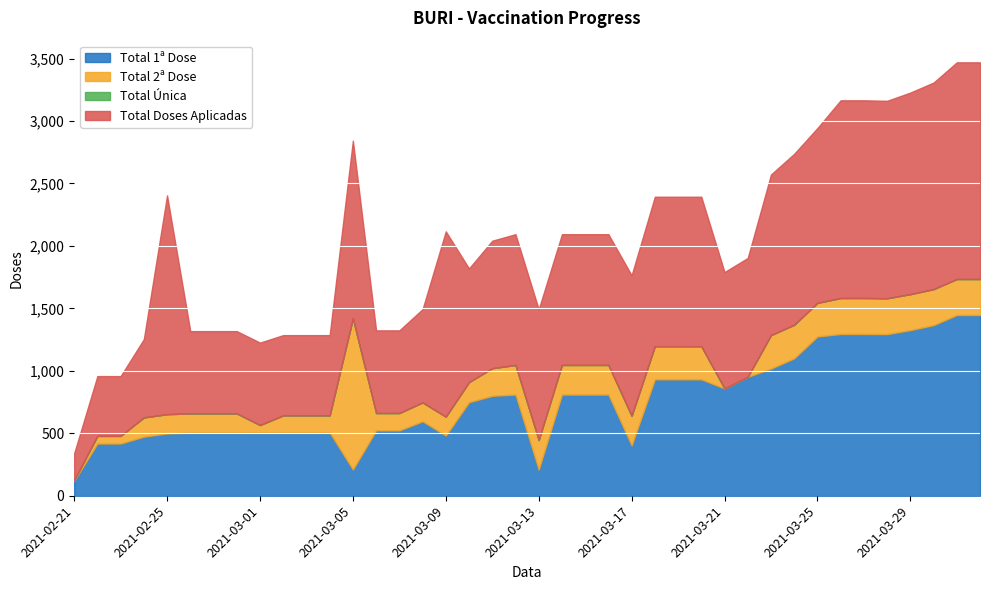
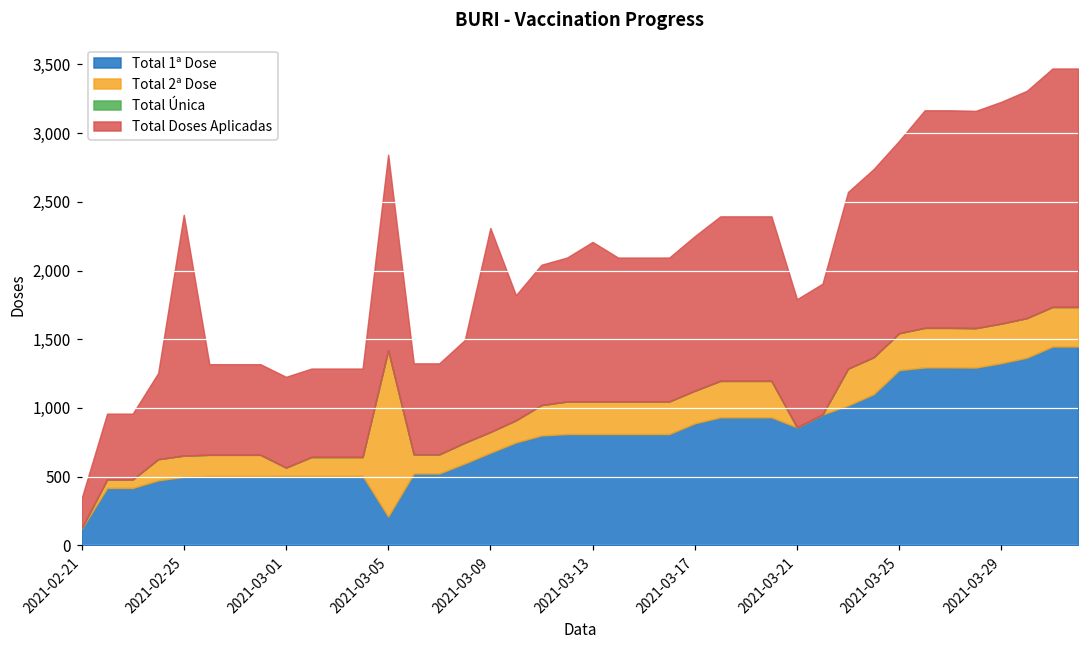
  {
    "Total 1ª Dose": {
      "2021-02-25": "500",
      "2021-03-01": "510",
      "2021-03-05": "210",
-     "2021-03-09": "480",
-     "2021-03-13": "210",
-     "2021-03-17": "400",
+     "2021-03-09": "670",
+     "2021-03-13": "810",
+     "2021-03-17": "890",
      "2021-03-25": "1,280",
      "2021-03-29": "1,330"
    },
    "Total Doses Aplicadas": {
      "2021-02-21": "220",
      "2021-02-25": "1,750",
      "2021-03-01": "660",
      "2021-03-05": "1,420",
      "2021-03-09": "1,480",
-     "2021-03-13": "1,050",
+     "2021-03-13": "1,160",
      "2021-03-17": "1,130",
      "2021-03-21": "930",
      "2021-03-25": "1,400",
      "2021-03-29": "1,610"
    }
  }
